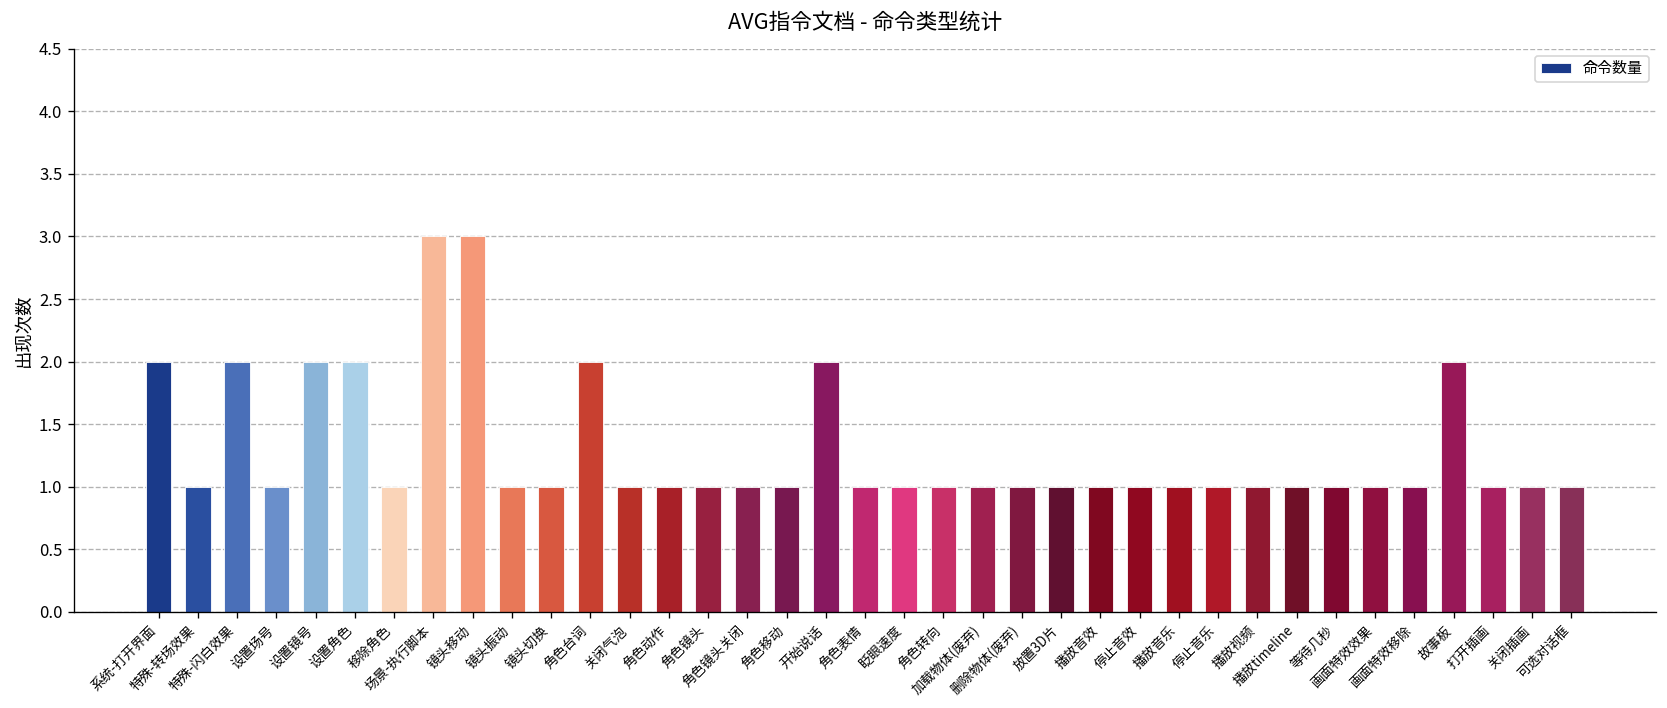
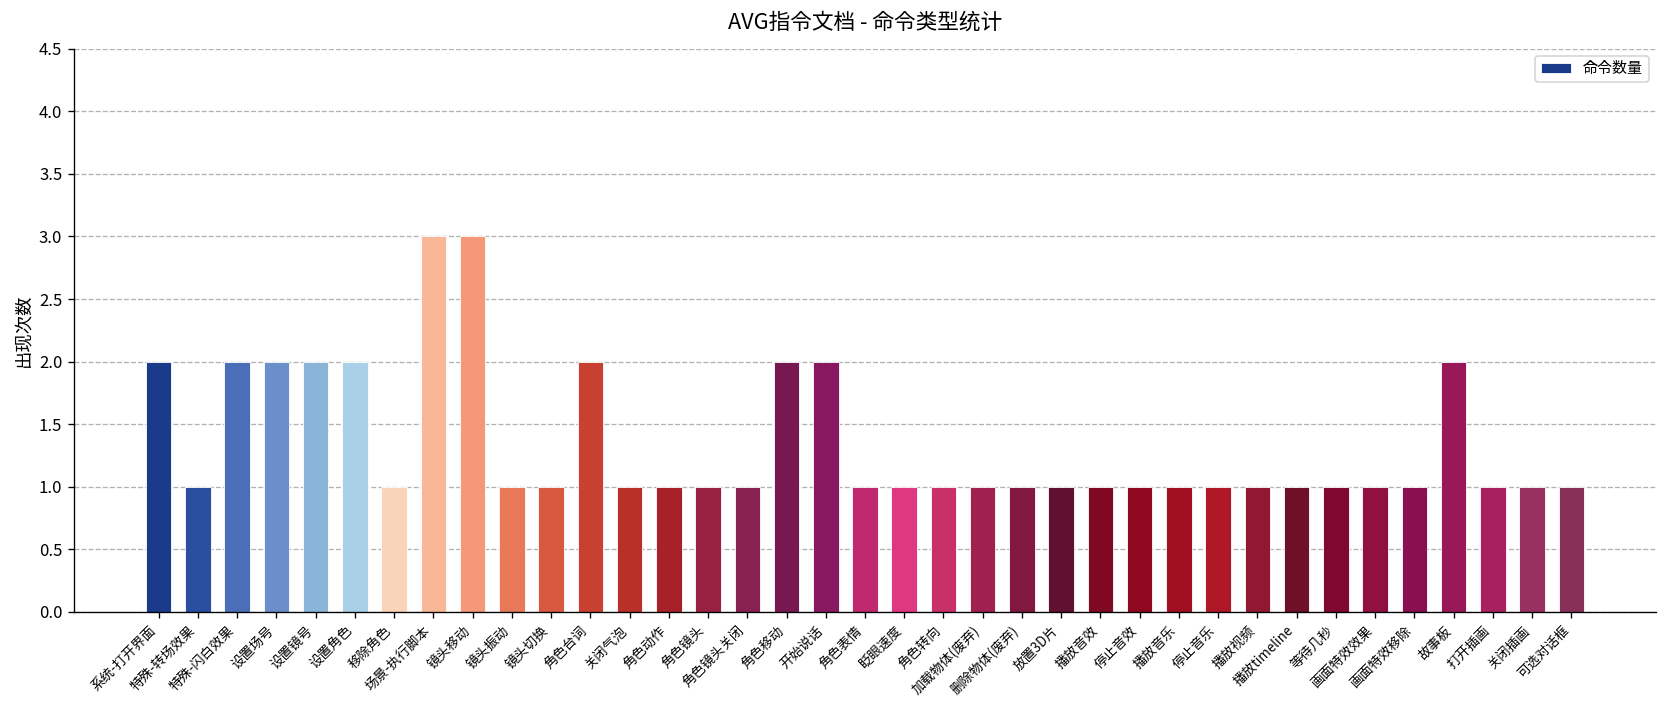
  {
    "系统-打开界面": 2,
    "特殊-转场效果": 1,
    "特殊-闪白效果": 2,
-   "设置场号": 1,
+   "设置场号": 2,
    "设置镜号": 2,
    "设置角色": 2,
    "移除角色": 1,
    "场景-执行脚本": 3,
    "镜头移动": 3,
    "镜头振动": 1,
    "镜头切换": 1,
    "角色台词": 2,
    "关闭气泡": 1,
    "角色动作": 1,
    "角色镜头": 1,
    "角色镜头关闭": 1,
-   "角色移动": 1,
+   "角色移动": 2,
    "开始说话": 2,
    "角色表情": 1,
    "眨眼速度": 1,
    "角色转向": 1,
    "加载物体(废弃)": 1,
    "删除物体(废弃)": 1,
    "放置3D片": 1,
    "播放音效": 1,
    "停止音效": 1,
    "播放音乐": 1,
    "停止音乐": 1,
    "播放视频": 1,
    "播放timeline": 1,
    "等待几秒": 1,
    "画面特效效果": 1,
    "画面特效移除": 1,
    "故事板": 2,
    "打开插画": 1,
    "关闭插画": 1,
    "可选对话框": 1
  }
